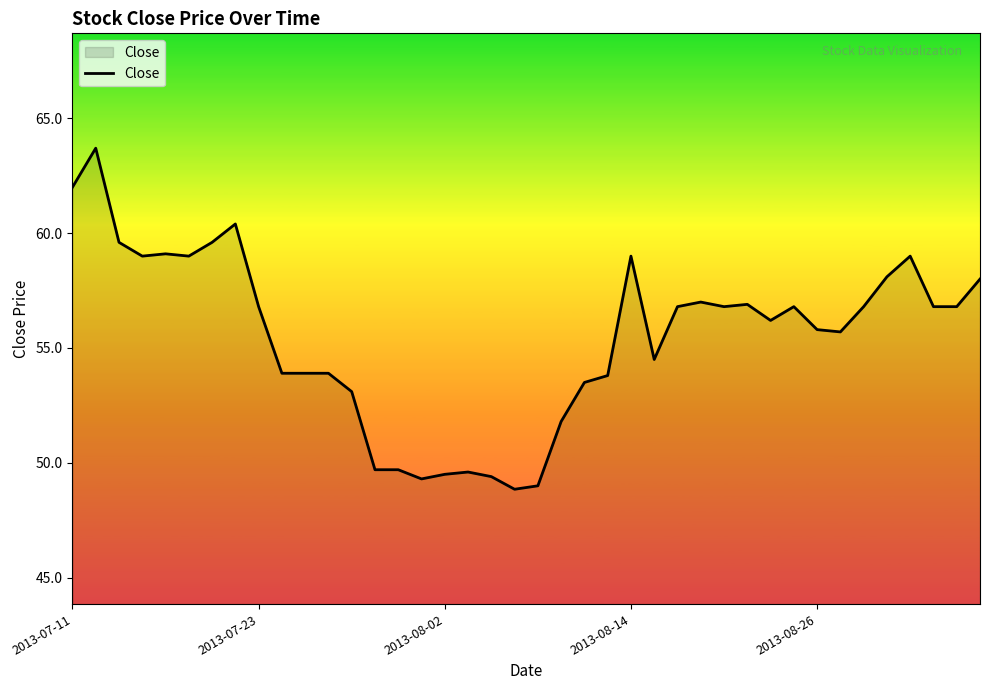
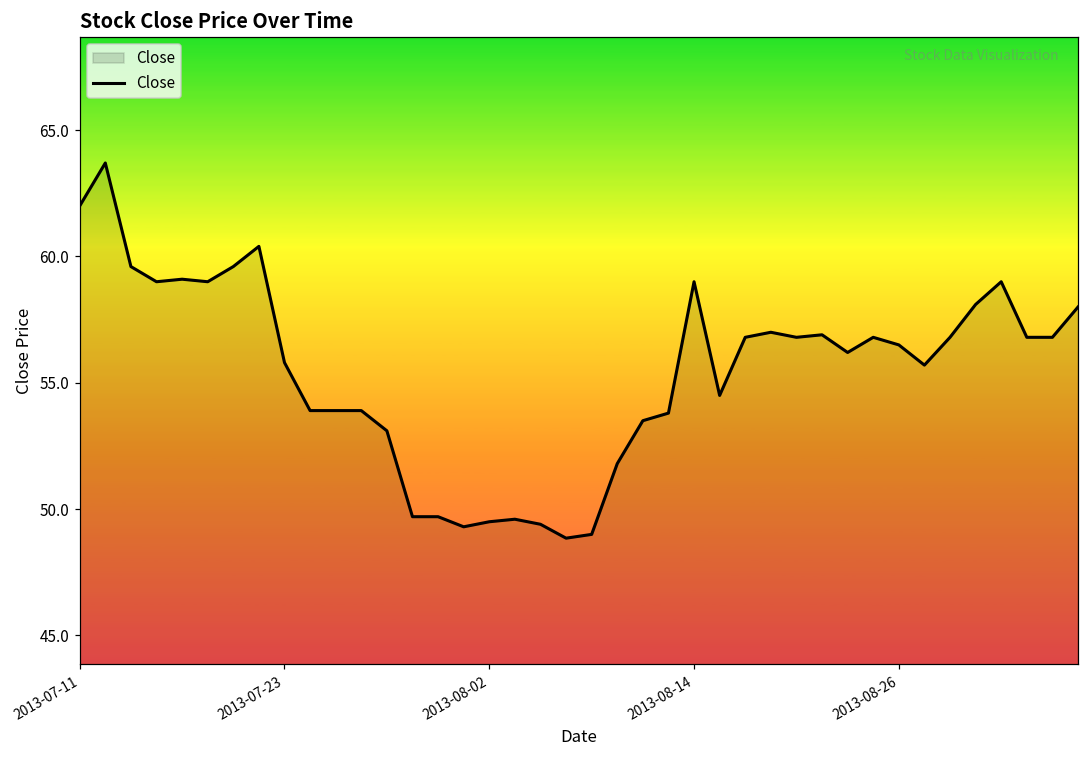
  {
    "2013-07-11": 62.0,
-   "2013-07-23": 56.8,
+   "2013-07-23": 55.8,
    "2013-08-02": 49.5,
    "2013-08-14": 59.0,
-   "2013-08-26": 55.8
+   "2013-08-26": 56.5
  }
